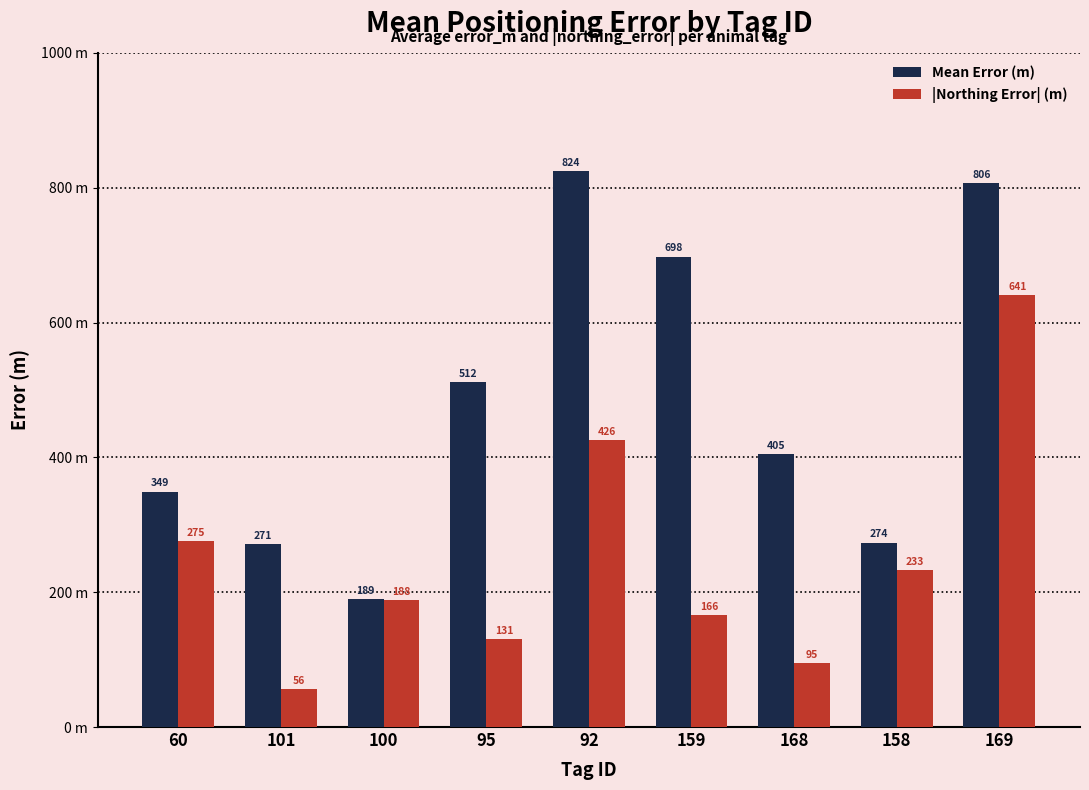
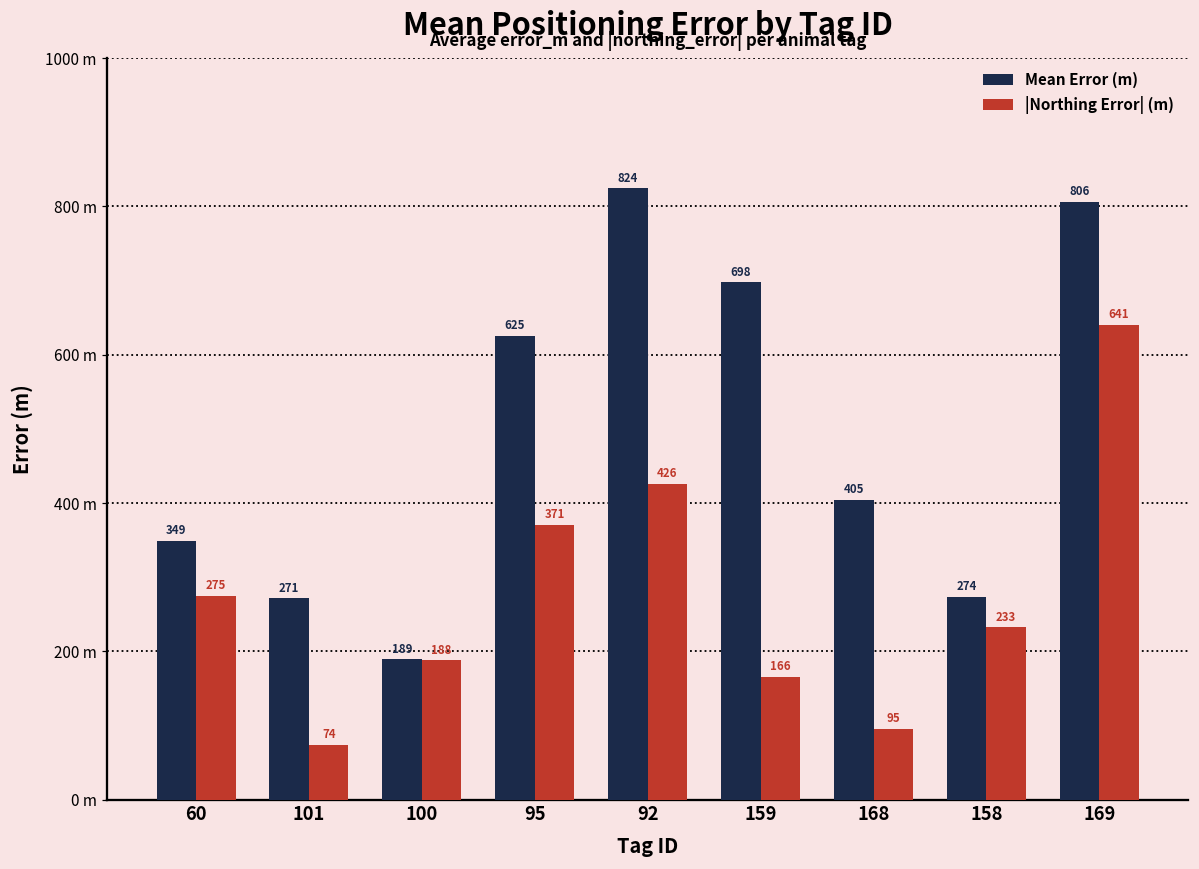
  {
    "Mean Error (m)": {
      "60": 349,
      "101": 271,
      "100": 189,
-     "95": 512,
+     "95": 625,
      "92": 824,
      "159": 698,
      "168": 405,
      "158": 274,
      "169": 806
    },
    "|Northing Error| (m)": {
      "60": 275,
-     "101": 56,
+     "101": 74,
      "100": 188,
-     "95": 131,
+     "95": 371,
      "92": 426,
      "159": 166,
      "168": 95,
      "158": 233,
      "169": 641
    }
  }
